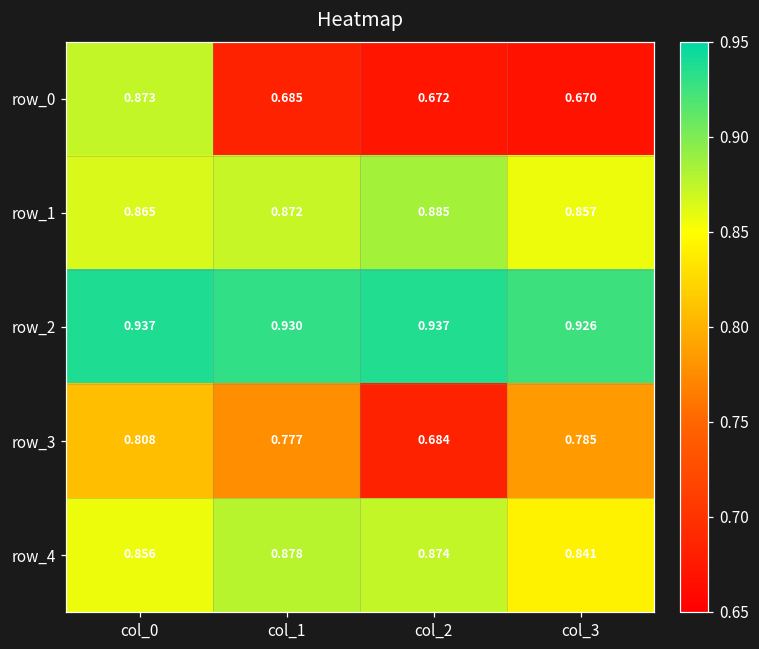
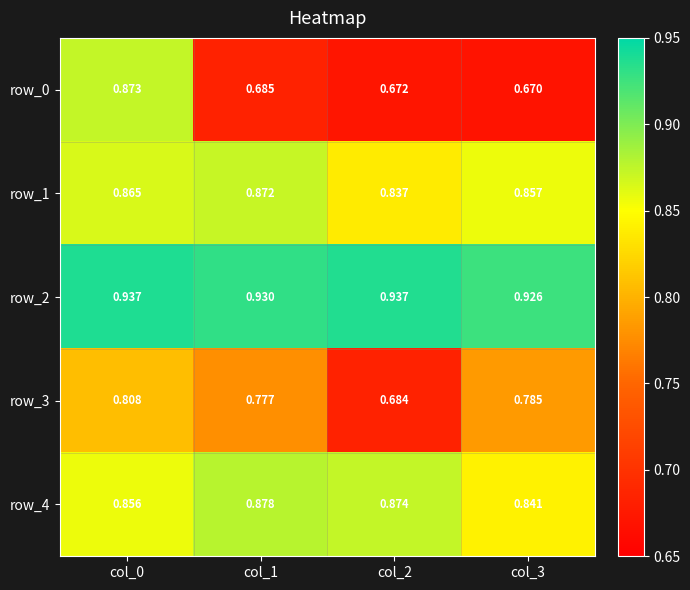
  {
    "row_0": {
      "col_0": 0.873,
      "col_1": 0.685,
      "col_2": 0.672,
      "col_3": 0.670
    },
    "row_1": {
      "col_0": 0.865,
      "col_1": 0.872,
-     "col_2": 0.885,
+     "col_2": 0.837,
      "col_3": 0.857
    },
    "row_2": {
      "col_0": 0.937,
      "col_1": 0.930,
      "col_2": 0.937,
      "col_3": 0.926
    },
    "row_3": {
      "col_0": 0.808,
      "col_1": 0.777,
      "col_2": 0.684,
      "col_3": 0.785
    },
    "row_4": {
      "col_0": 0.856,
      "col_1": 0.878,
      "col_2": 0.874,
      "col_3": 0.841
    }
  }
